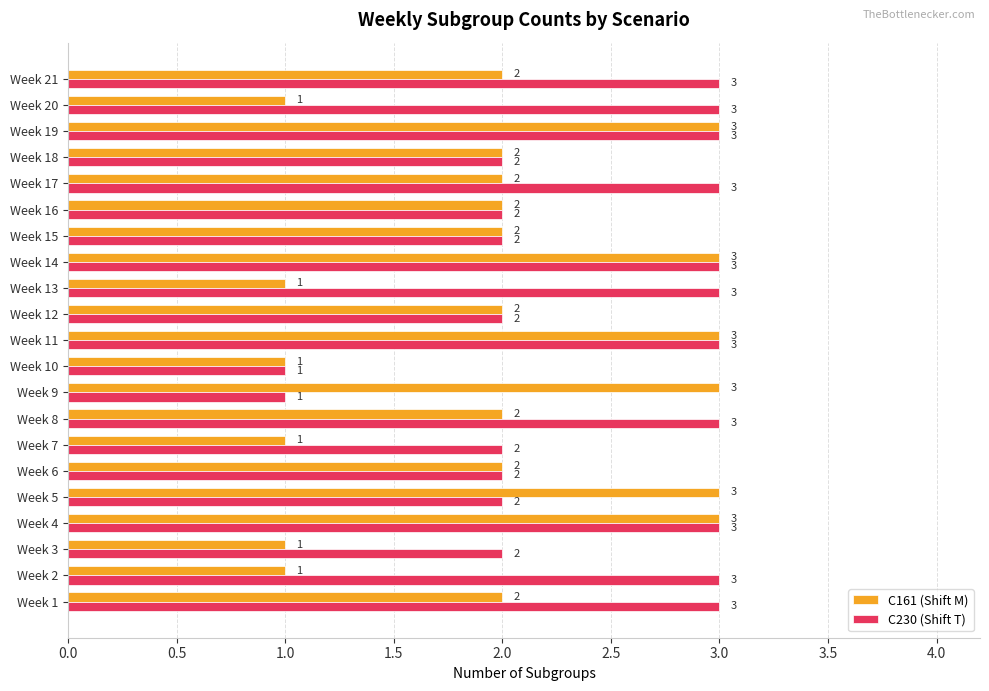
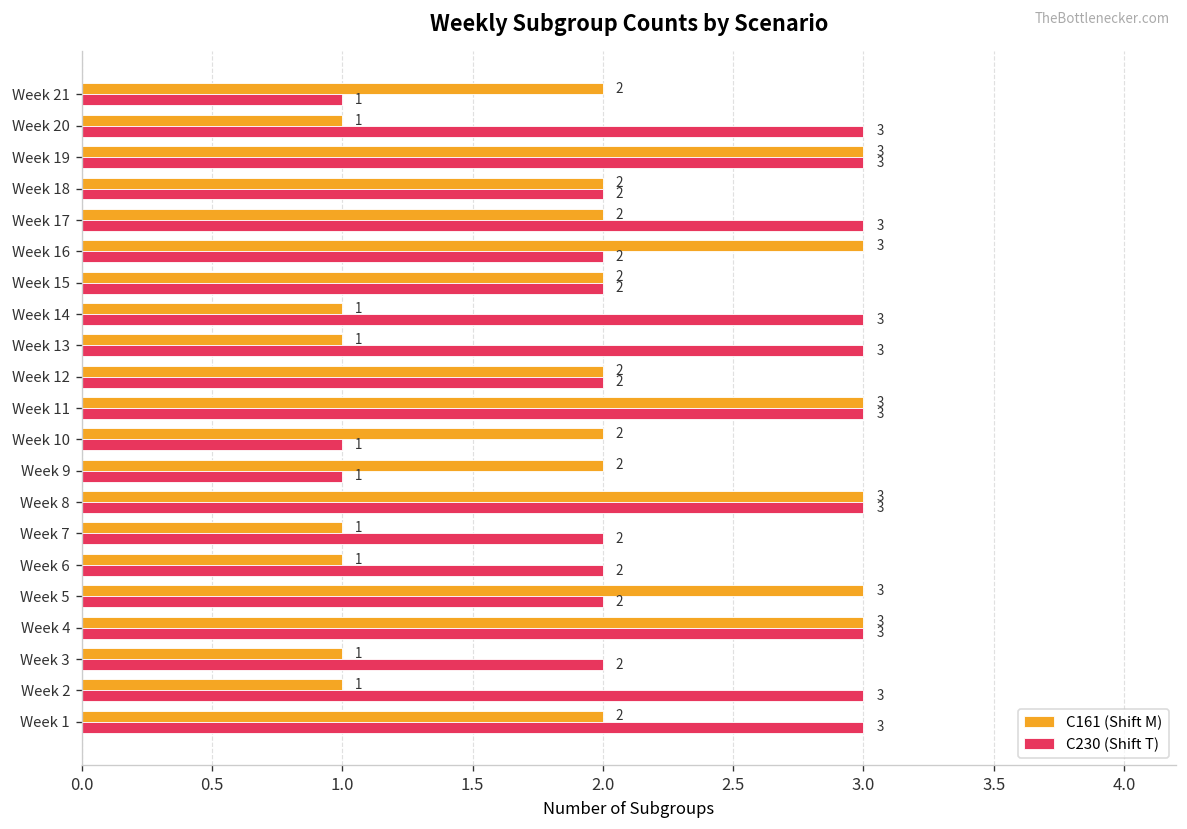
  {
    "C161 (Shift M)": {
      "Week 21": 2,
      "Week 20": 1,
      "Week 19": 3,
      "Week 18": 2,
      "Week 17": 2,
-     "Week 16": 2,
+     "Week 16": 3,
      "Week 15": 2,
-     "Week 14": 3,
+     "Week 14": 1,
      "Week 13": 1,
      "Week 12": 2,
      "Week 11": 3,
-     "Week 10": 1,
-     "Week 9": 3,
-     "Week 8": 2,
+     "Week 10": 2,
+     "Week 9": 2,
+     "Week 8": 3,
      "Week 7": 1,
-     "Week 6": 2,
+     "Week 6": 1,
      "Week 5": 3,
      "Week 4": 3,
      "Week 3": 1,
      "Week 2": 1,
      "Week 1": 2
    },
    "C230 (Shift T)": {
-     "Week 21": 3,
+     "Week 21": 1,
      "Week 20": 3,
      "Week 19": 3,
      "Week 18": 2,
      "Week 17": 3,
      "Week 16": 2,
      "Week 15": 2,
      "Week 14": 3,
      "Week 13": 3,
      "Week 12": 2,
      "Week 11": 3,
      "Week 10": 1,
      "Week 9": 1,
      "Week 8": 3,
      "Week 7": 2,
      "Week 6": 2,
      "Week 5": 2,
      "Week 4": 3,
      "Week 3": 2,
      "Week 2": 3,
      "Week 1": 3
    }
  }
